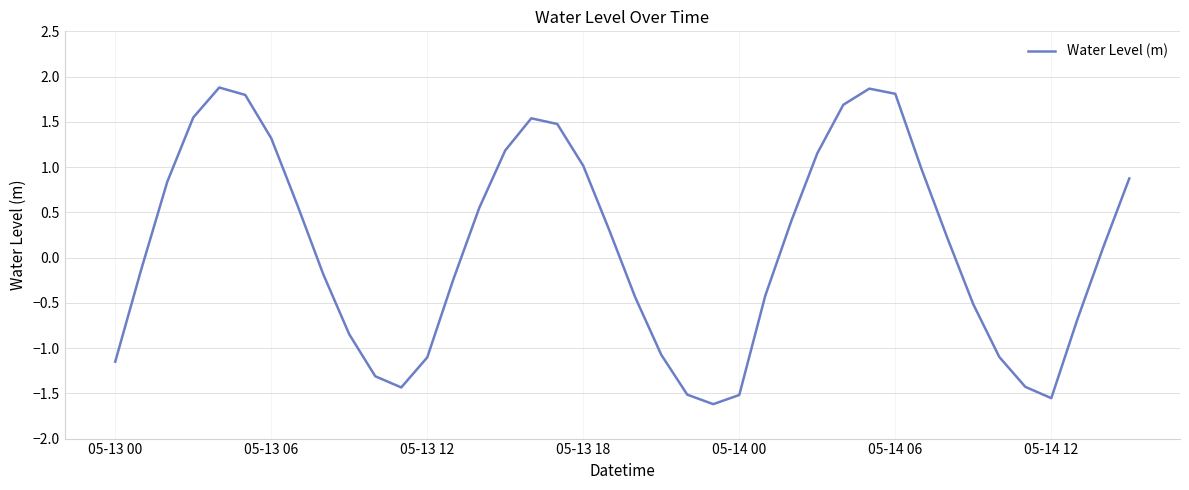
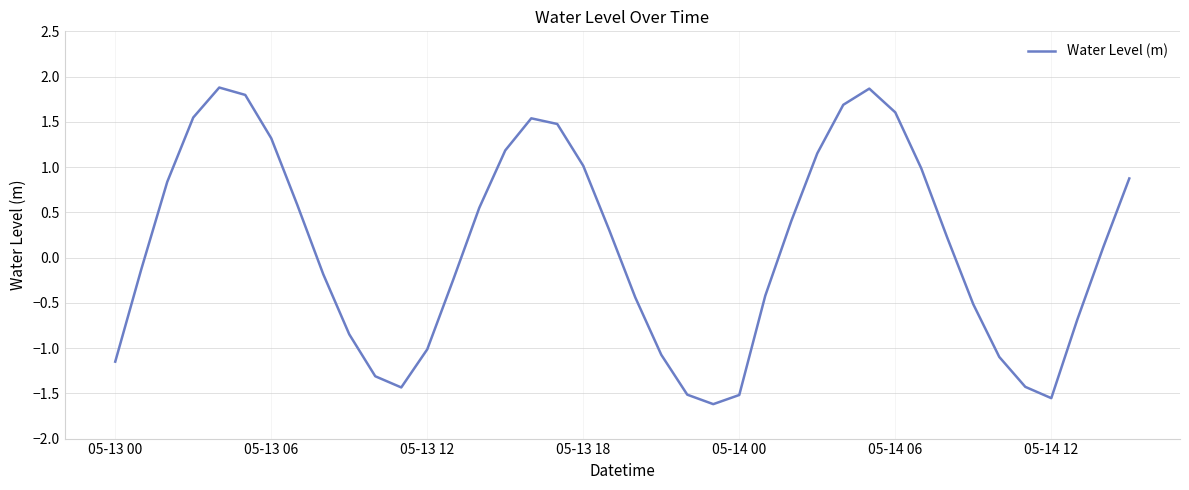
  {
    "05-13 00": -1.1,
    "05-13 06": 1.3,
-   "05-13 12": -1.1,
+   "05-13 12": -1.0,
    "05-13 18": 1.0,
    "05-14 00": -1.5,
-   "05-14 06": 1.8,
+   "05-14 06": 1.6,
    "05-14 12": -1.6
  }
